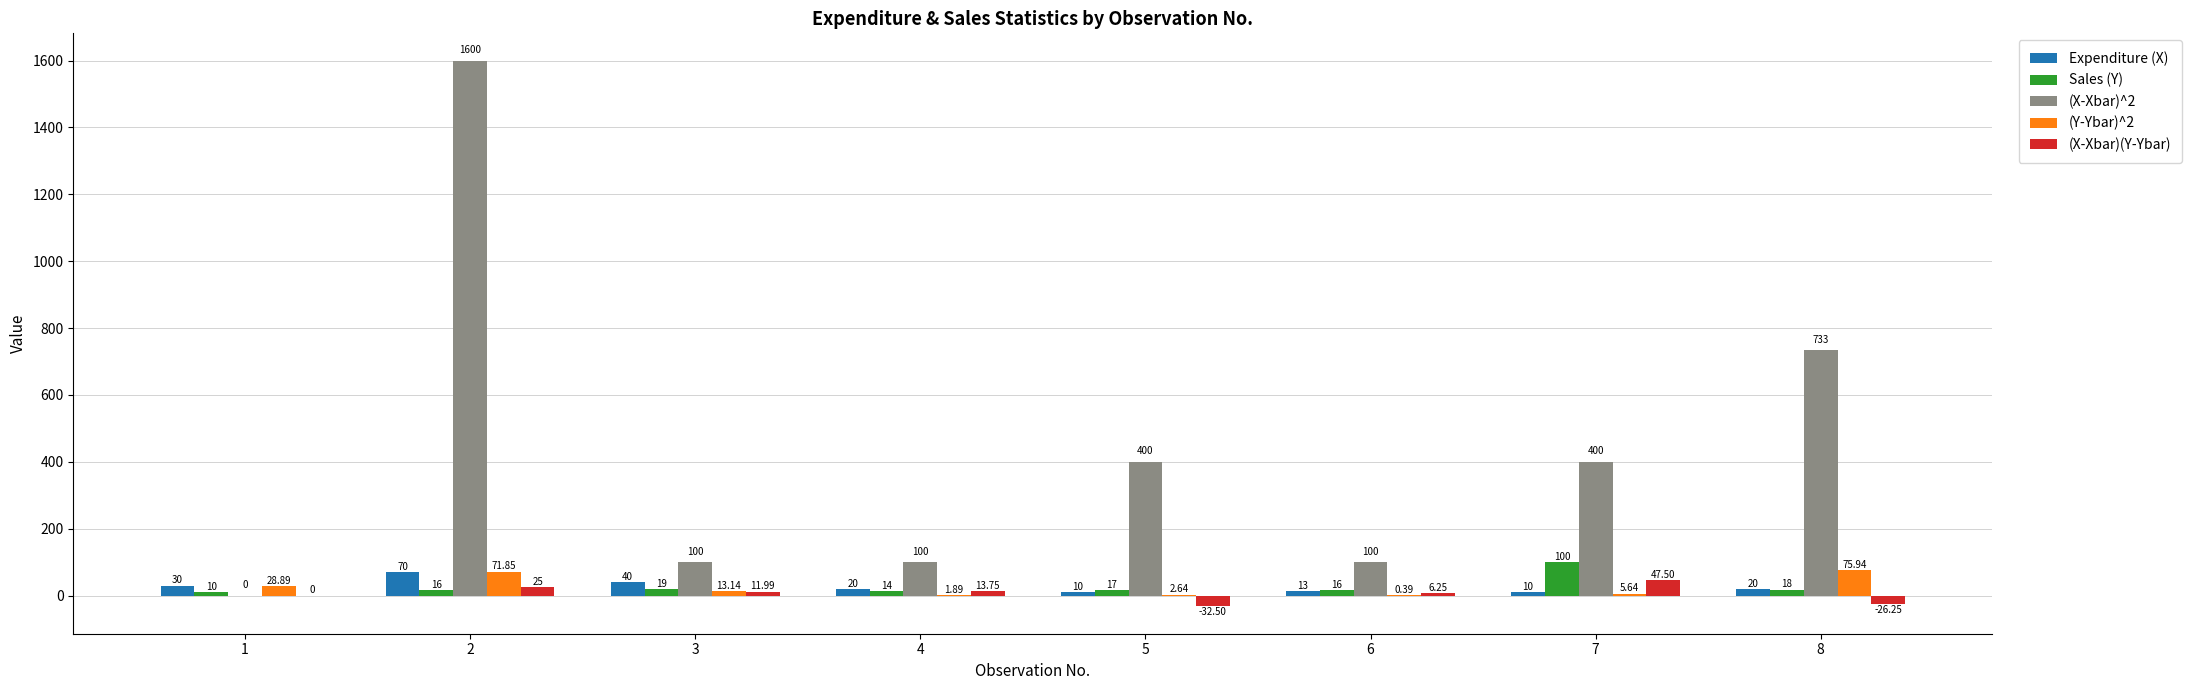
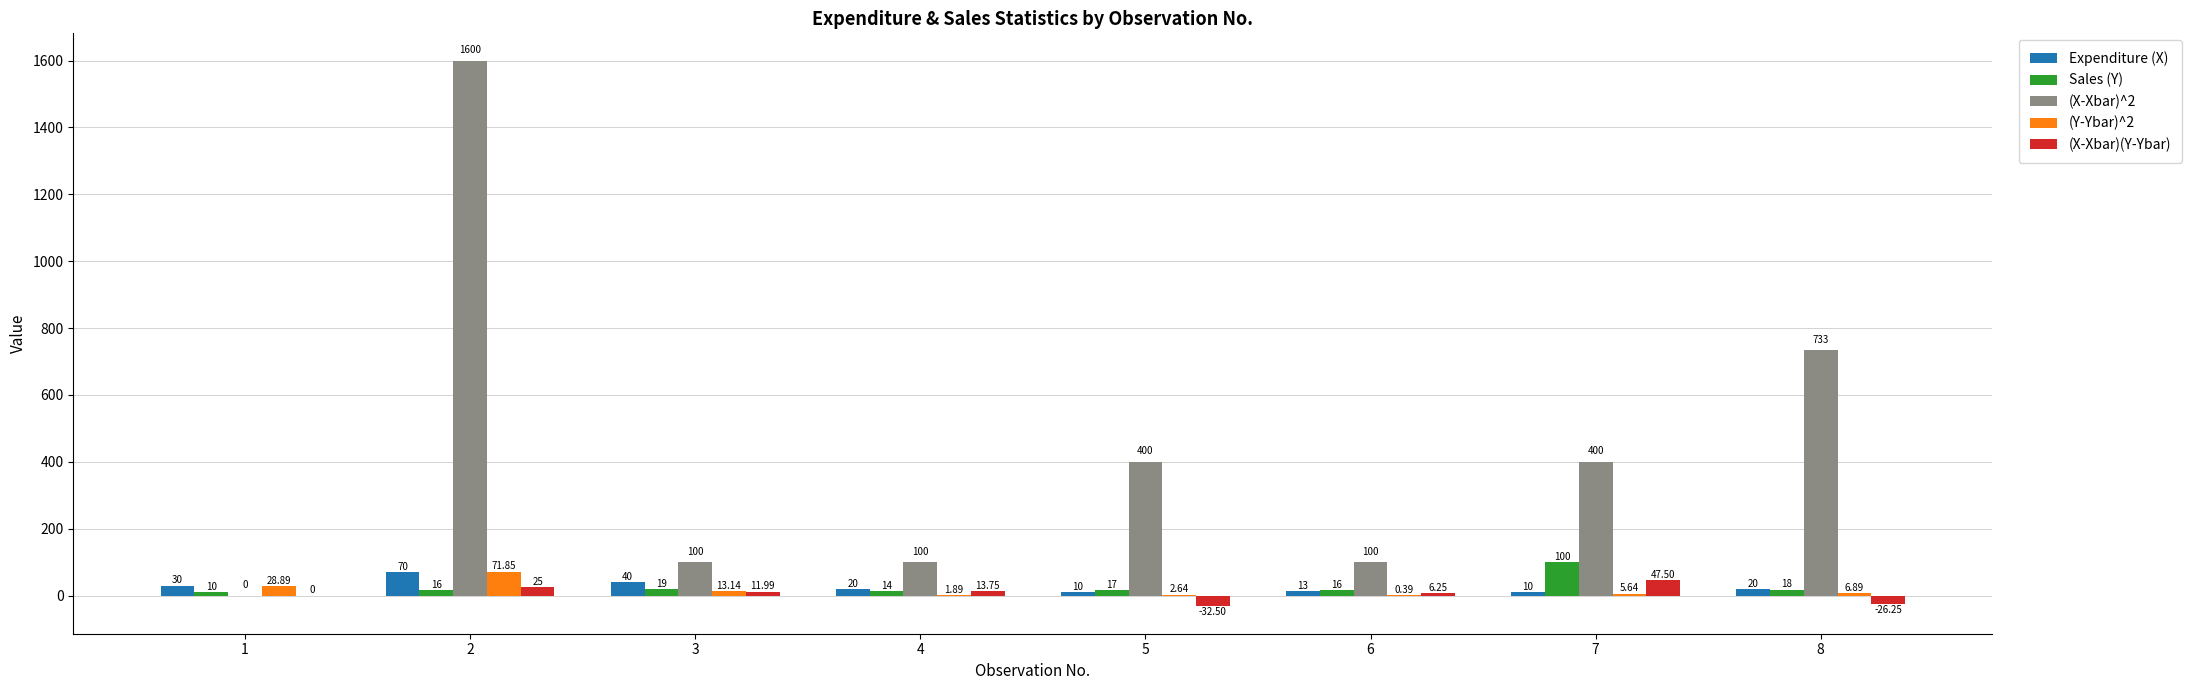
  {
    "Expenditure (X)": {
      "1": 30,
      "2": 70,
      "3": 40,
      "4": 20,
      "5": 10,
      "6": 13,
      "7": 10,
      "8": 20
    },
    "Sales (Y)": {
      "1": 10,
      "2": 16,
      "3": 19,
      "4": 14,
      "5": 17,
      "6": 16,
      "7": 100,
      "8": 18
    },
    "(X-Xbar)^2": {
      "1": 0,
      "2": 1600,
      "3": 100,
      "4": 100,
      "5": 400,
      "6": 100,
      "7": 400,
      "8": 733
    },
    "(Y-Ybar)^2": {
      "1": 28.89,
      "2": 71.85,
      "3": 13.14,
      "4": 1.89,
      "5": 2.64,
      "6": 0.39,
      "7": 5.64,
-     "8": 75.94
+     "8": 6.89
    },
    "(X-Xbar)(Y-Ybar)": {
      "1": 0,
      "2": 25,
      "3": 11.99,
      "4": 13.75,
      "5": -32.50,
      "6": 6.25,
      "7": 47.50,
      "8": -26.25
    }
  }
